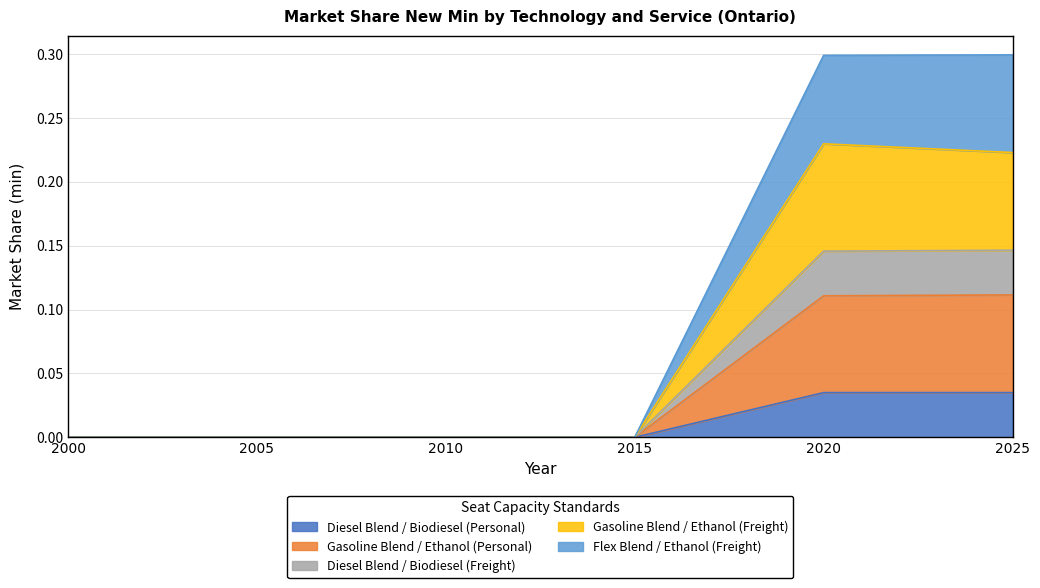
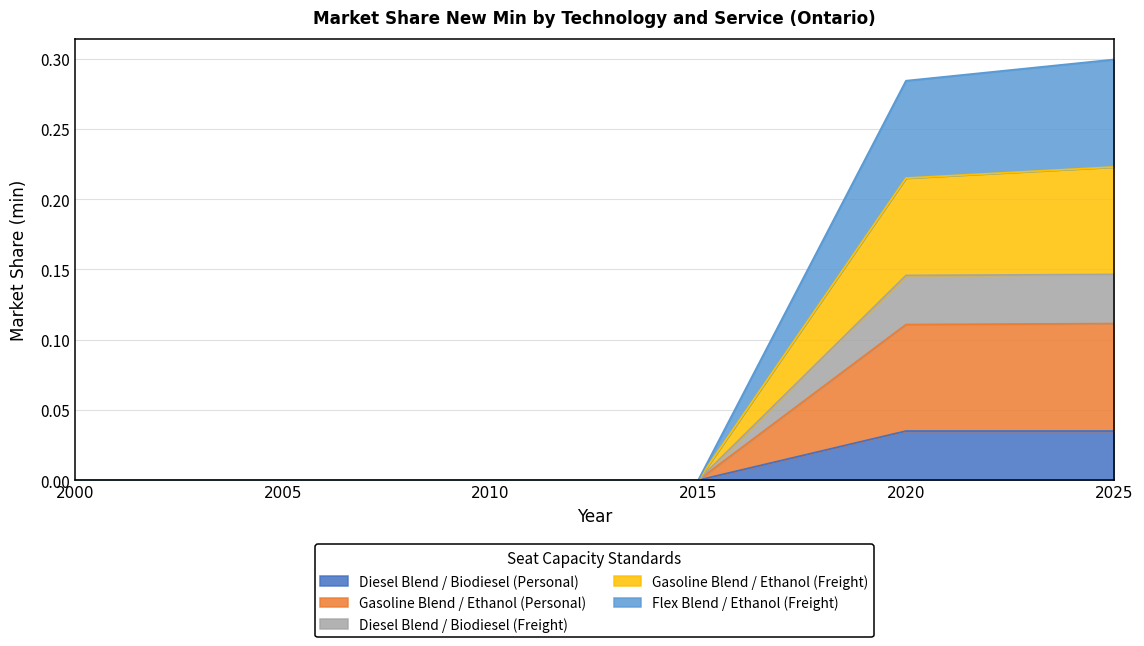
  {
    "Gasoline Blend / Ethanol (Personal)": {
      "2020": 0.076,
      "2025": 0.076
    },
    "Diesel Blend / Biodiesel (Freight)": {
      "2020": 0.035,
      "2025": 0.035
    },
    "Gasoline Blend / Ethanol (Freight)": {
-     "2020": 0.084,
+     "2020": 0.069,
      "2025": 0.076
    }
  }
